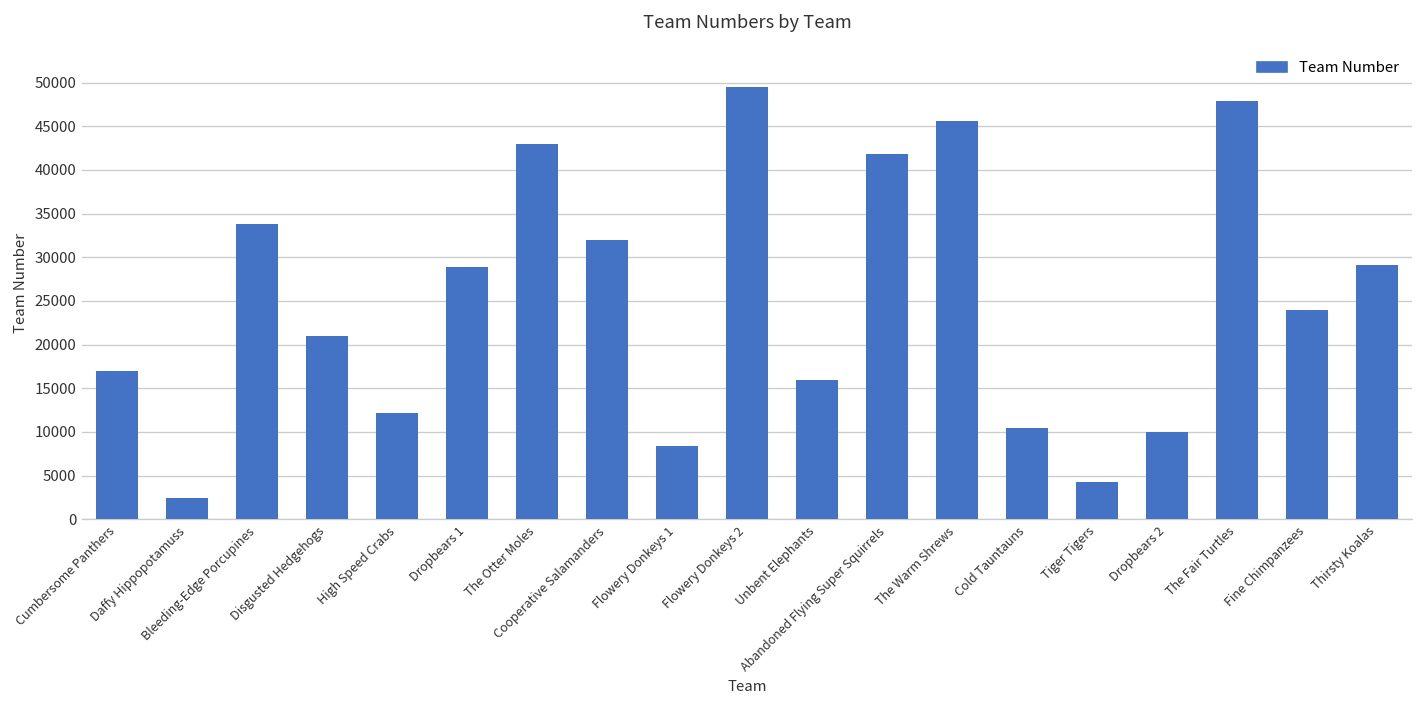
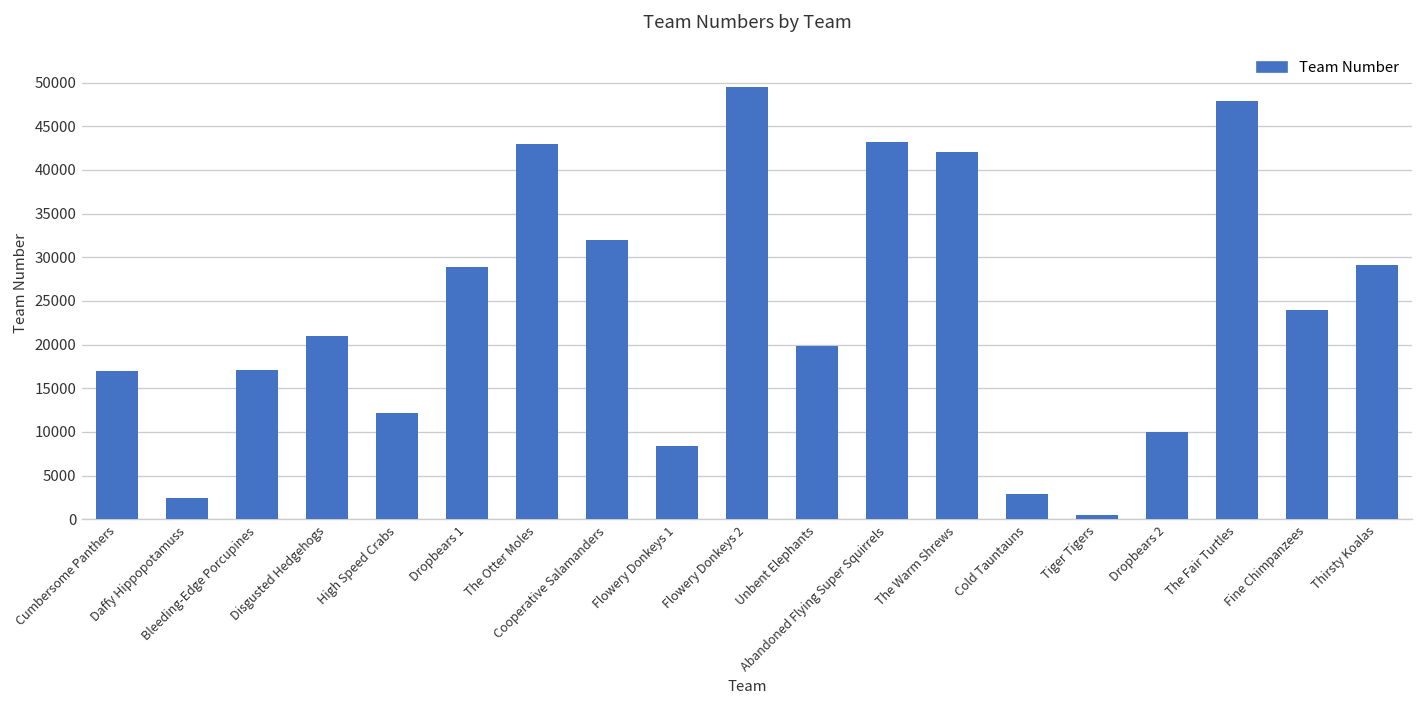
  {
    "Cumbersome Panthers": 17000,
    "Daffy Hippopotamuss": 2000,
-   "Bleeding-Edge Porcupines": 34000,
+   "Bleeding-Edge Porcupines": 17000,
    "Disgusted Hedgehogs": 21000,
    "High Speed Crabs": 12000,
    "Dropbears 1": 29000,
    "The Otter Moles": 43000,
    "Cooperative Salamanders": 32000,
    "Flowery Donkeys 1": 8000,
    "Flowery Donkeys 2": 50000,
-   "Unbent Elephants": 16000,
-   "Abandoned Flying Super Squirrels": 42000,
-   "The Warm Shrews": 46000,
-   "Cold Tauntauns": 10000,
-   "Tiger Tigers": 4000,
+   "Unbent Elephants": 20000,
+   "Abandoned Flying Super Squirrels": 43000,
+   "The Warm Shrews": 42000,
+   "Cold Tauntauns": 3000,
+   "Tiger Tigers": 1000,
    "Dropbears 2": 10000,
    "The Fair Turtles": 48000,
    "Fine Chimpanzees": 24000,
    "Thirsty Koalas": 29000
  }
